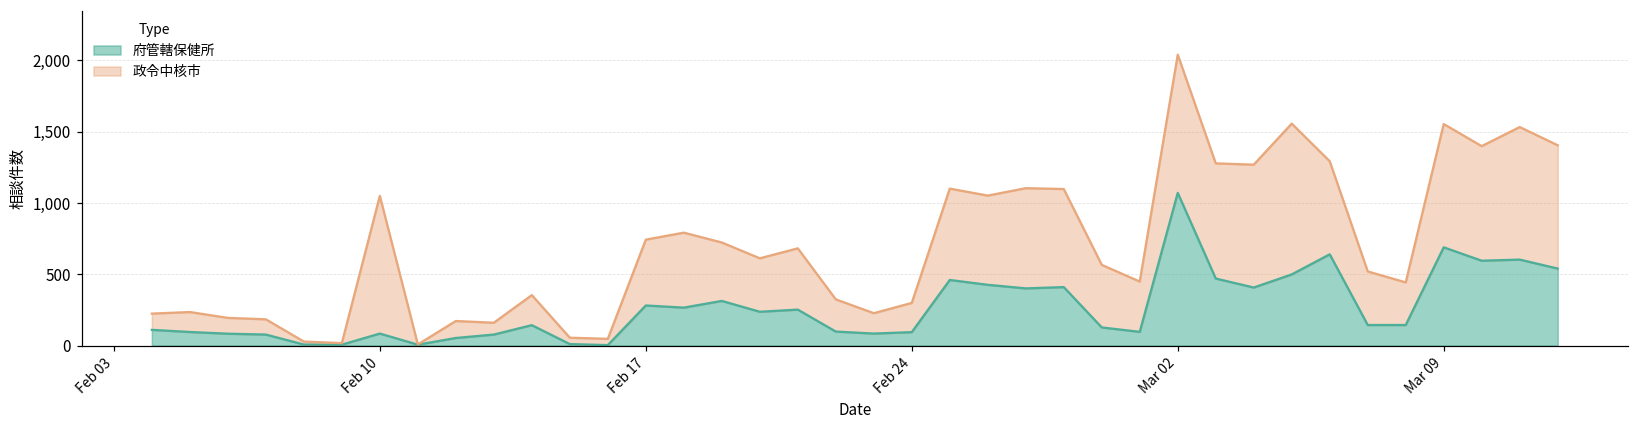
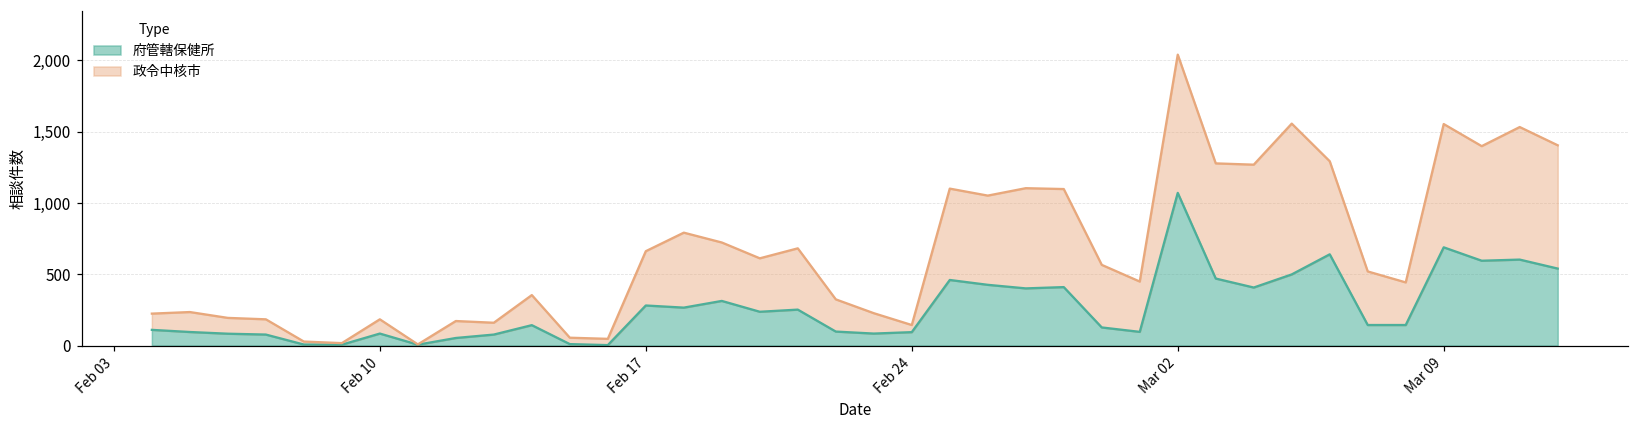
  {
    "府管轄保健所": {
      "Feb 10": "80",
      "Feb 17": "280",
      "Feb 24": "90",
      "Mar 02": "1,070",
      "Mar 09": "690"
    },
    "政令中核市": {
-     "Feb 10": "970",
-     "Feb 17": "460",
-     "Feb 24": "210",
+     "Feb 10": "100",
+     "Feb 17": "380",
+     "Feb 24": "50",
      "Mar 02": "970",
      "Mar 09": "870"
    }
  }
